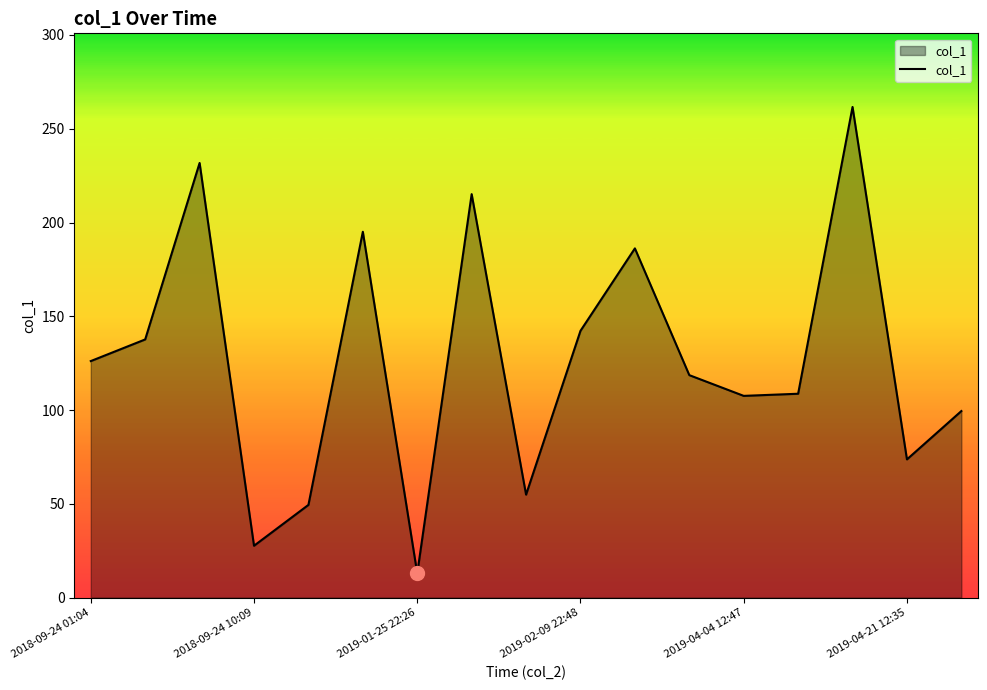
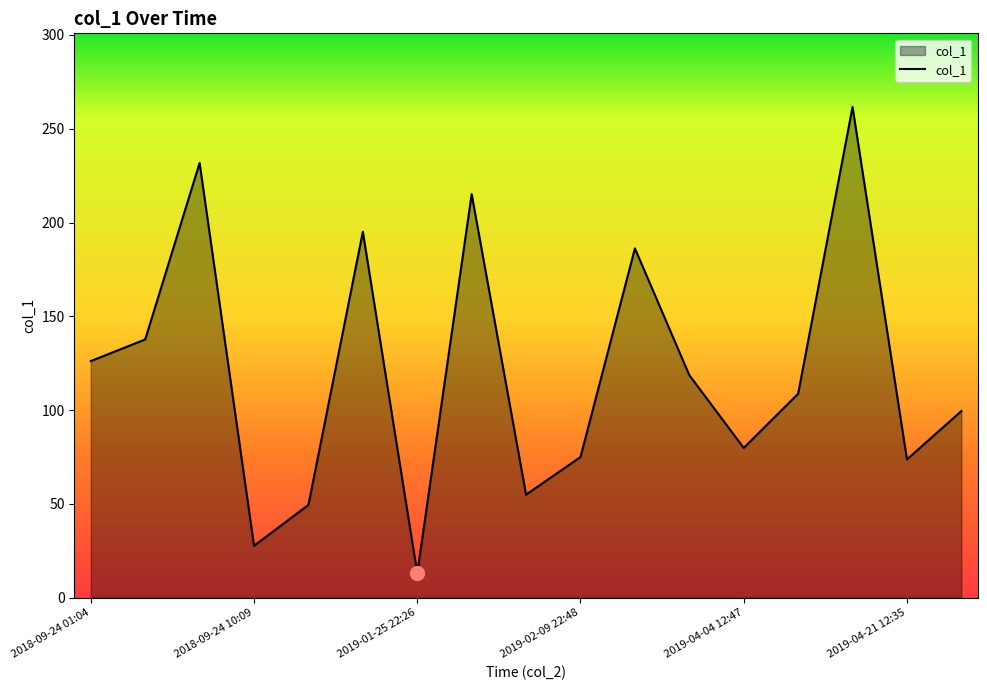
  {
    "col_1": {
      "2018-09-24 01:04": 126,
      "2018-09-24 10:09": 28,
-     "2019-02-09 22:48": 142,
-     "2019-04-04 12:47": 108,
+     "2019-02-09 22:48": 75,
+     "2019-04-04 12:47": 80,
      "2019-04-21 12:35": 74
    }
  }
